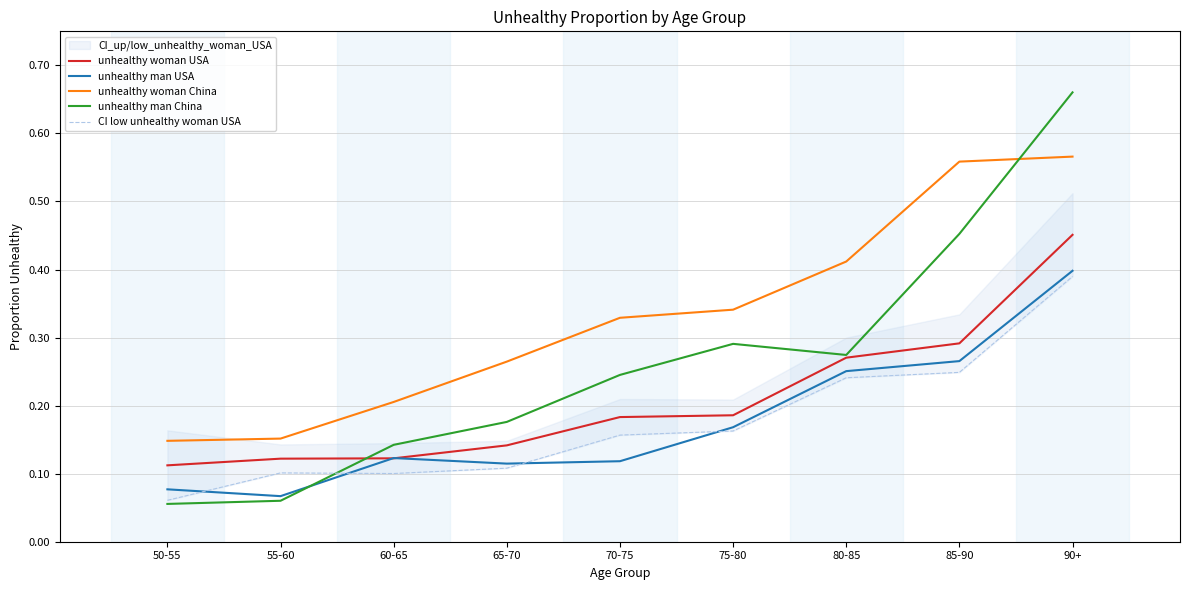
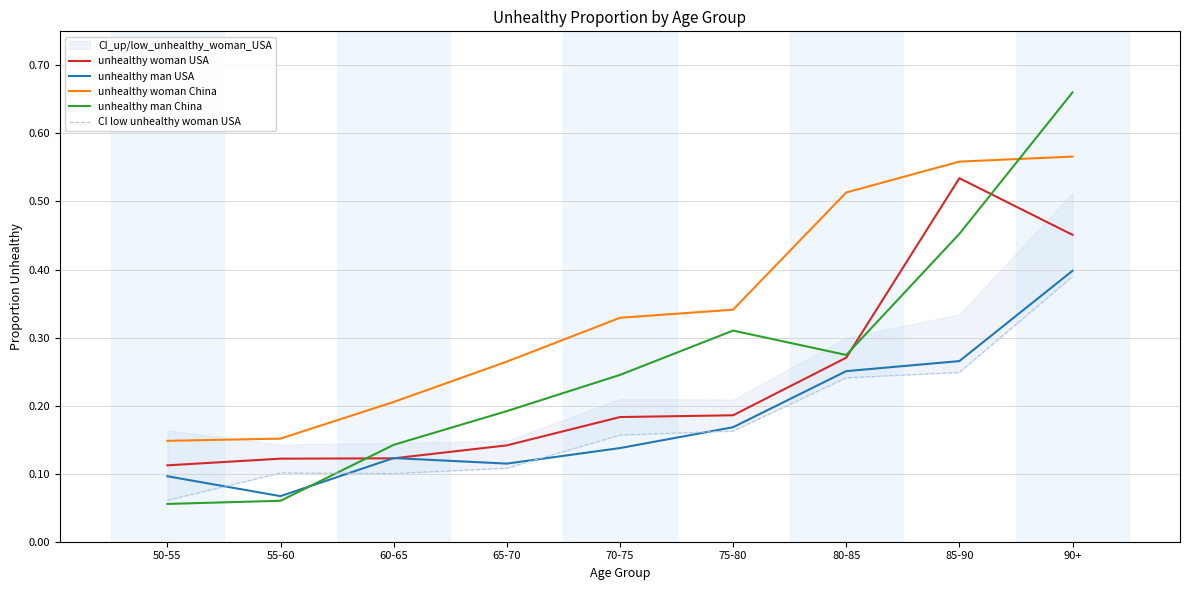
  {
    "unhealthy woman USA": {
      "50-55": 0.11,
      "55-60": 0.12,
      "65-70": 0.14,
      "70-75": 0.18,
      "75-80": 0.19,
      "80-85": 0.27,
-     "85-90": 0.29,
+     "85-90": 0.53,
      "90+": 0.45
    },
    "unhealthy man USA": {
-     "50-55": 0.08,
+     "50-55": 0.10,
      "55-60": 0.07,
      "65-70": 0.11,
-     "70-75": 0.12,
+     "70-75": 0.14,
      "75-80": 0.17,
      "80-85": 0.25,
      "85-90": 0.27,
      "90+": 0.40
    },
    "unhealthy woman China": {
      "50-55": 0.15,
      "55-60": 0.15,
      "60-65": 0.21,
      "65-70": 0.26,
      "70-75": 0.33,
      "75-80": 0.34,
-     "80-85": 0.41,
+     "80-85": 0.51,
      "85-90": 0.56,
      "90+": 0.57
    },
    "unhealthy man China": {
      "50-55": 0.06,
      "55-60": 0.06,
-     "65-70": 0.18,
+     "65-70": 0.19,
      "70-75": 0.25,
-     "75-80": 0.29,
+     "75-80": 0.31,
      "80-85": 0.27,
      "85-90": 0.45,
      "90+": 0.66
    }
  }
